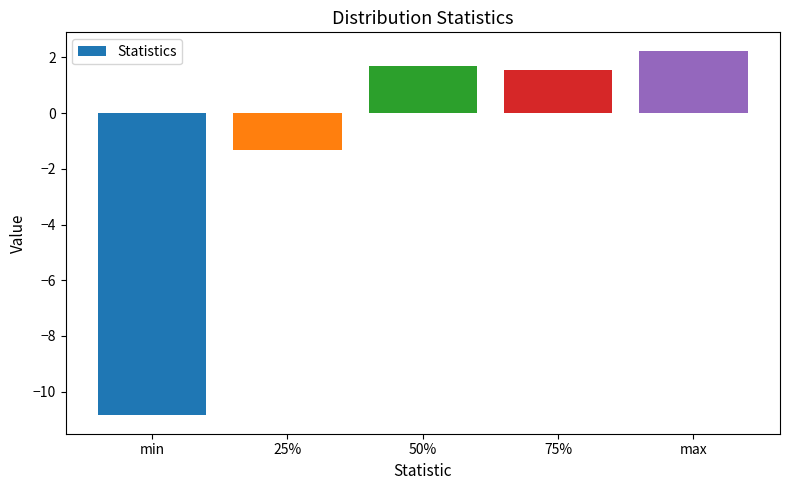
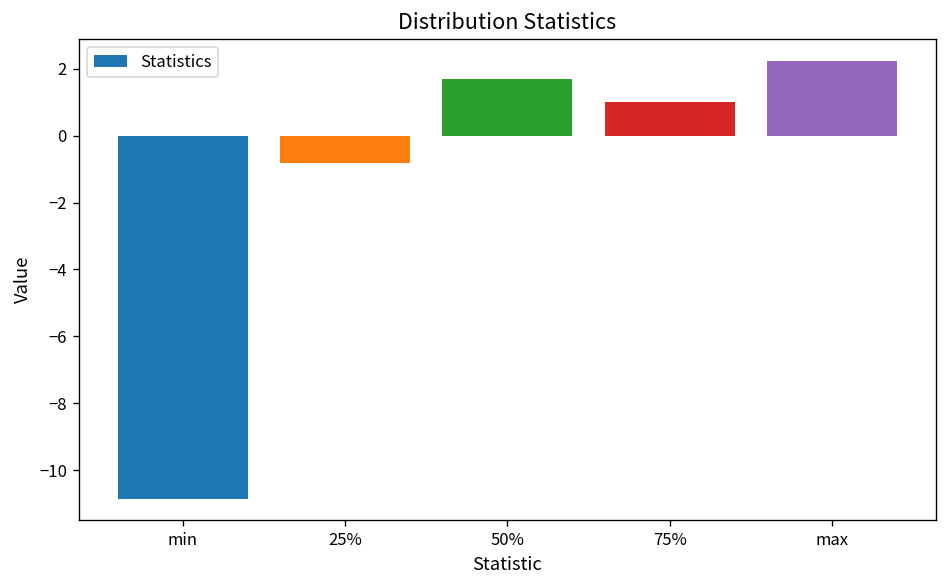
  {
    "min": -10.9,
-   "25%": -1.3,
+   "25%": -0.8,
    "50%": 1.7,
-   "75%": 1.6,
+   "75%": 1.0,
    "max": 2.2
  }
